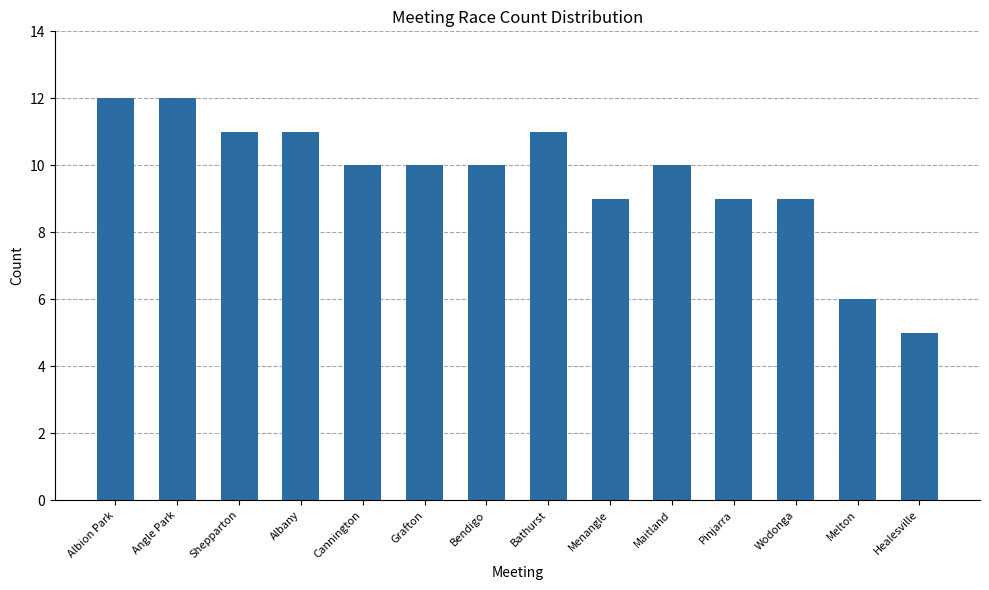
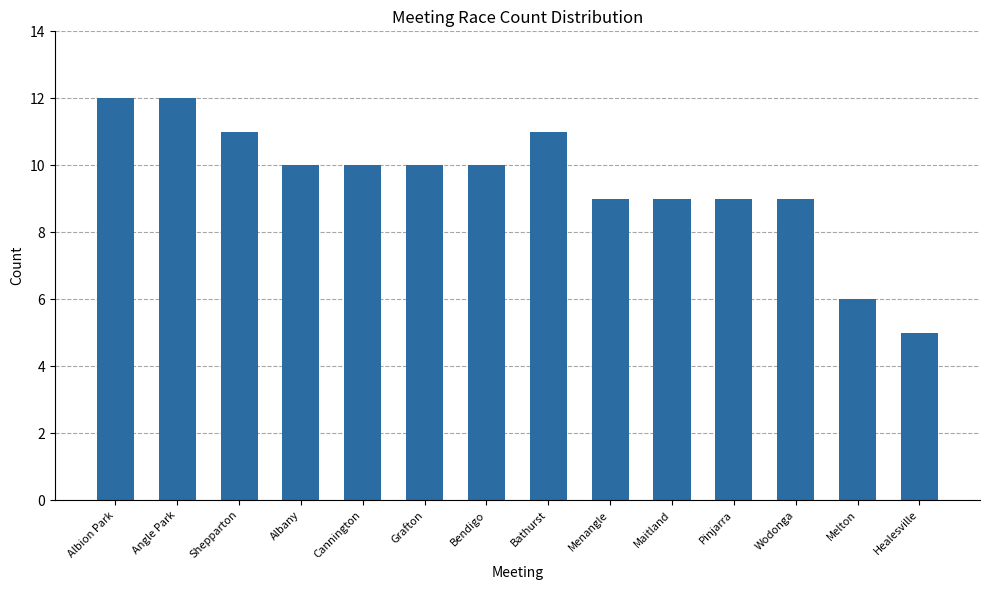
  {
    "Albion Park": 12,
    "Angle Park": 12,
    "Shepparton": 11,
-   "Albany": 11,
+   "Albany": 10,
    "Cannington": 10,
    "Grafton": 10,
    "Bendigo": 10,
    "Bathurst": 11,
    "Menangle": 9,
-   "Maitland": 10,
+   "Maitland": 9,
    "Pinjarra": 9,
    "Wodonga": 9,
    "Melton": 6,
    "Healesville": 5
  }
